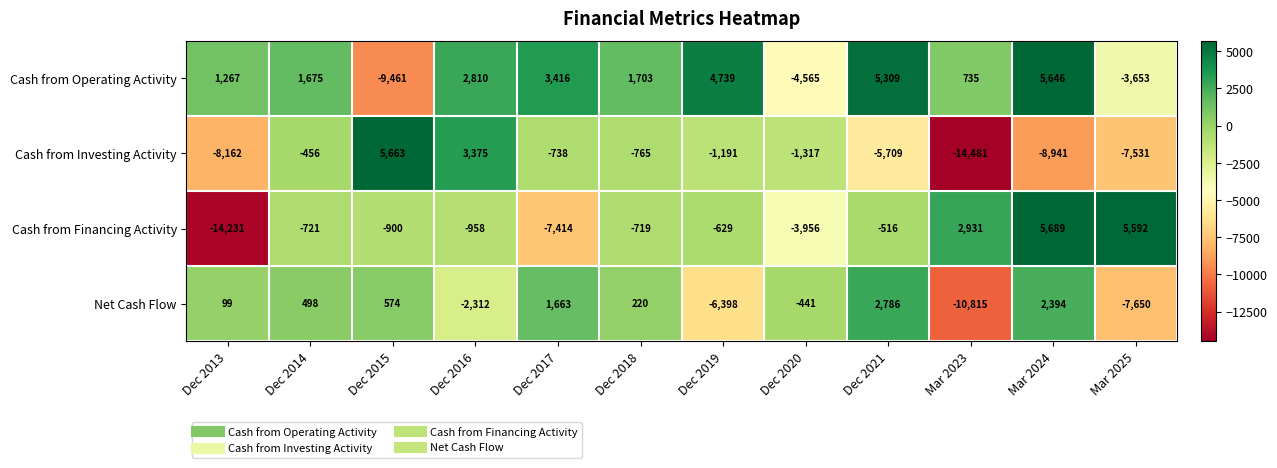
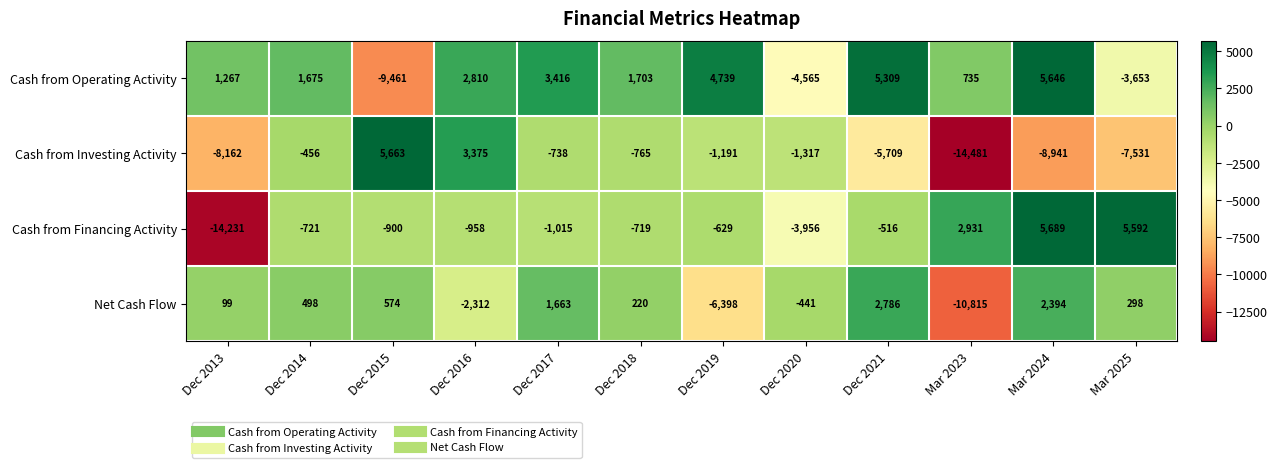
  {
    "Cash from Operating Activity": {
      "Dec 2013": "1,267",
      "Dec 2014": "1,675",
      "Dec 2015": "-9,461",
      "Dec 2016": "2,810",
      "Dec 2017": "3,416",
      "Dec 2018": "1,703",
      "Dec 2019": "4,739",
      "Dec 2020": "-4,565",
      "Dec 2021": "5,309",
      "Mar 2023": "735",
      "Mar 2024": "5,646",
      "Mar 2025": "-3,653"
    },
    "Cash from Investing Activity": {
      "Dec 2013": "-8,162",
      "Dec 2014": "-456",
      "Dec 2015": "5,663",
      "Dec 2016": "3,375",
      "Dec 2017": "-738",
      "Dec 2018": "-765",
      "Dec 2019": "-1,191",
      "Dec 2020": "-1,317",
      "Dec 2021": "-5,709",
      "Mar 2023": "-14,481",
      "Mar 2024": "-8,941",
      "Mar 2025": "-7,531"
    },
    "Cash from Financing Activity": {
      "Dec 2013": "-14,231",
      "Dec 2014": "-721",
      "Dec 2015": "-900",
      "Dec 2016": "-958",
-     "Dec 2017": "-7,414",
+     "Dec 2017": "-1,015",
      "Dec 2018": "-719",
      "Dec 2019": "-629",
      "Dec 2020": "-3,956",
      "Dec 2021": "-516",
      "Mar 2023": "2,931",
      "Mar 2024": "5,689",
      "Mar 2025": "5,592"
    },
    "Net Cash Flow": {
      "Dec 2013": "99",
      "Dec 2014": "498",
      "Dec 2015": "574",
      "Dec 2016": "-2,312",
      "Dec 2017": "1,663",
      "Dec 2018": "220",
      "Dec 2019": "-6,398",
      "Dec 2020": "-441",
      "Dec 2021": "2,786",
      "Mar 2023": "-10,815",
      "Mar 2024": "2,394",
-     "Mar 2025": "-7,650"
+     "Mar 2025": "298"
    }
  }
